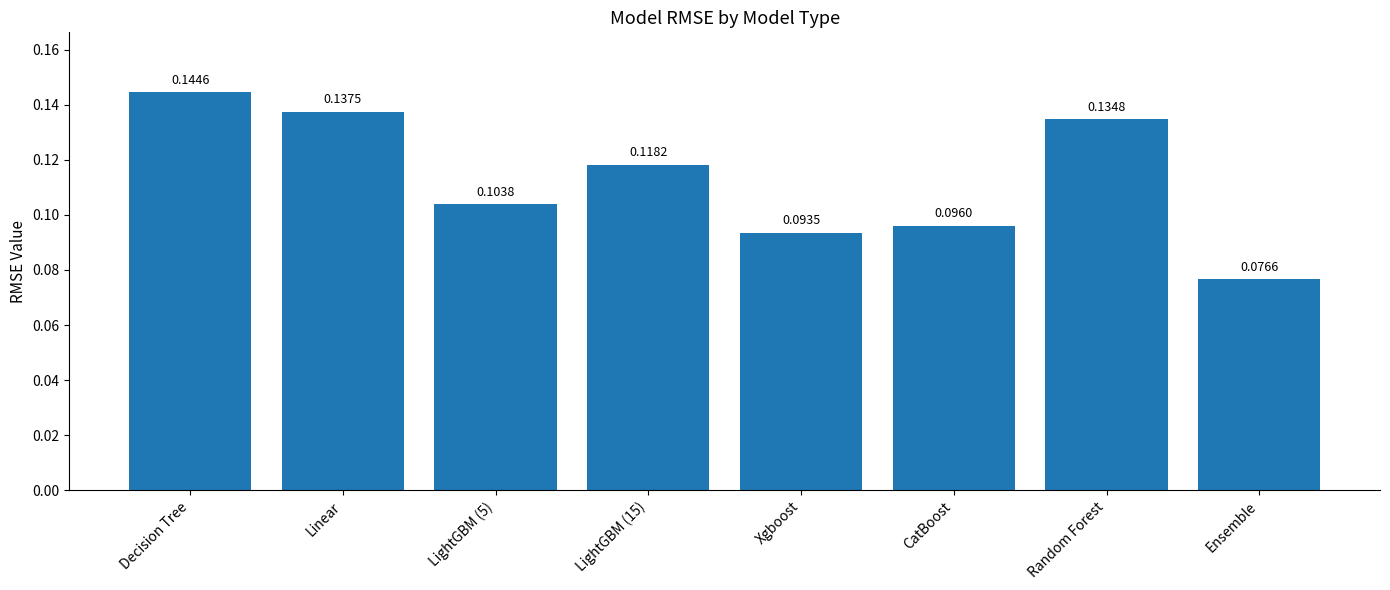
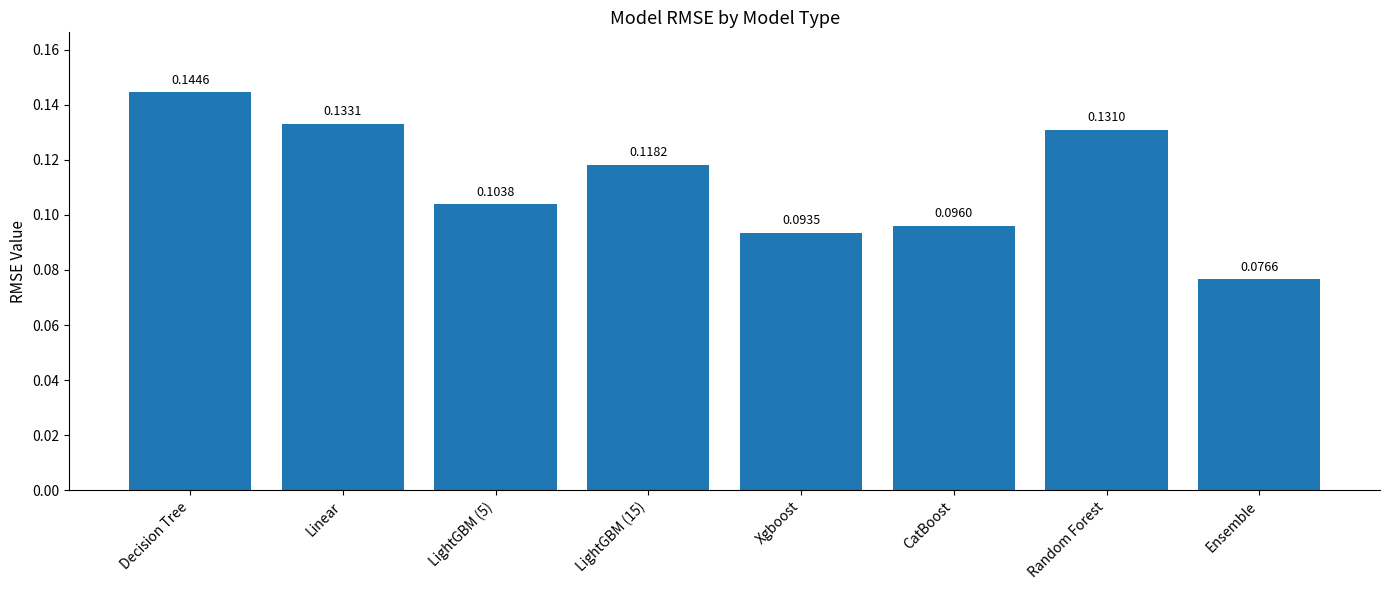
  {
    "Decision Tree": 0.1446,
-   "Linear": 0.1375,
+   "Linear": 0.1331,
    "LightGBM (5)": 0.1038,
    "LightGBM (15)": 0.1182,
    "Xgboost": 0.0935,
    "CatBoost": 0.0960,
-   "Random Forest": 0.1348,
+   "Random Forest": 0.1310,
    "Ensemble": 0.0766
  }
